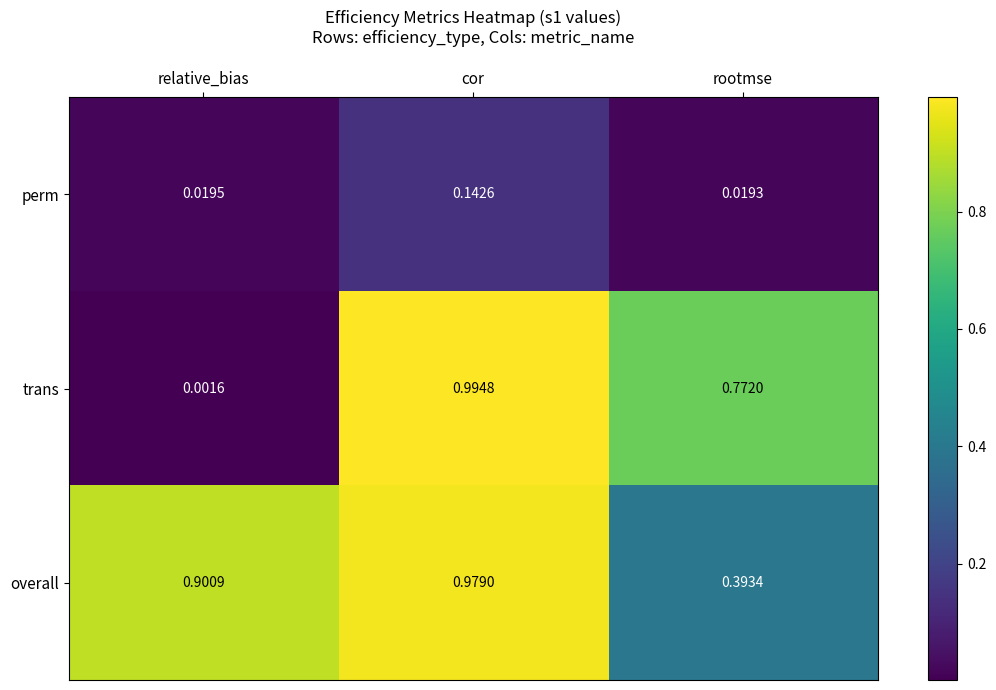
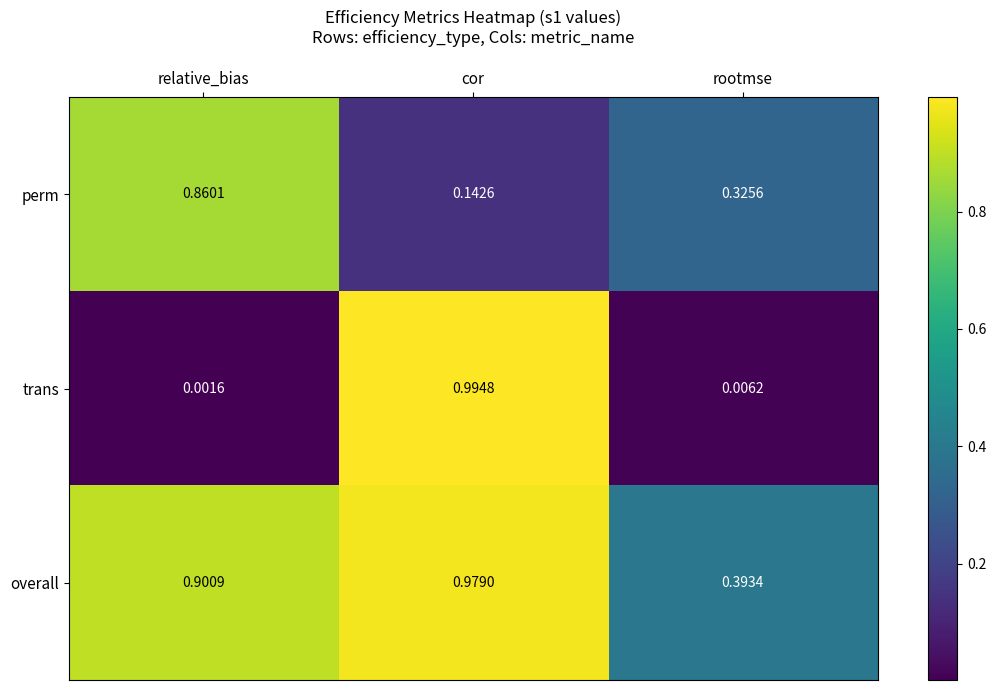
  {
    "perm": {
-     "relative_bias": 0.0195,
+     "relative_bias": 0.8601,
      "cor": 0.1426,
-     "rootmse": 0.0193
+     "rootmse": 0.3256
    },
    "trans": {
      "relative_bias": 0.0016,
      "cor": 0.9948,
-     "rootmse": 0.7720
+     "rootmse": 0.0062
    },
    "overall": {
      "relative_bias": 0.9009,
      "cor": 0.9790,
      "rootmse": 0.3934
    }
  }
